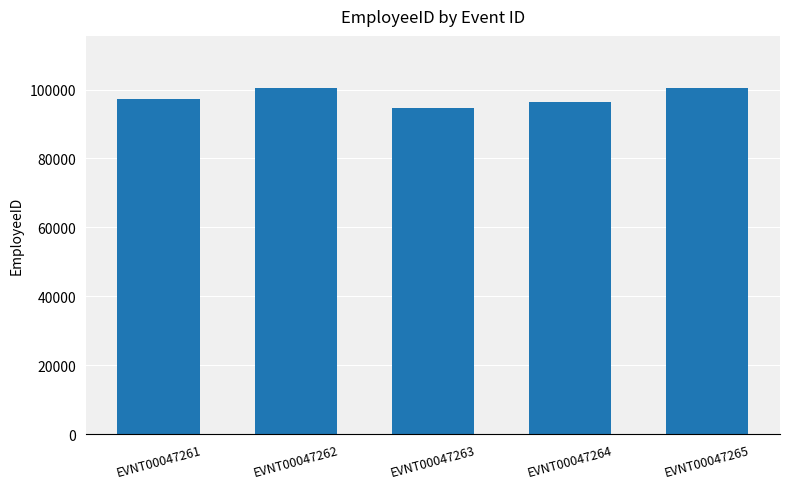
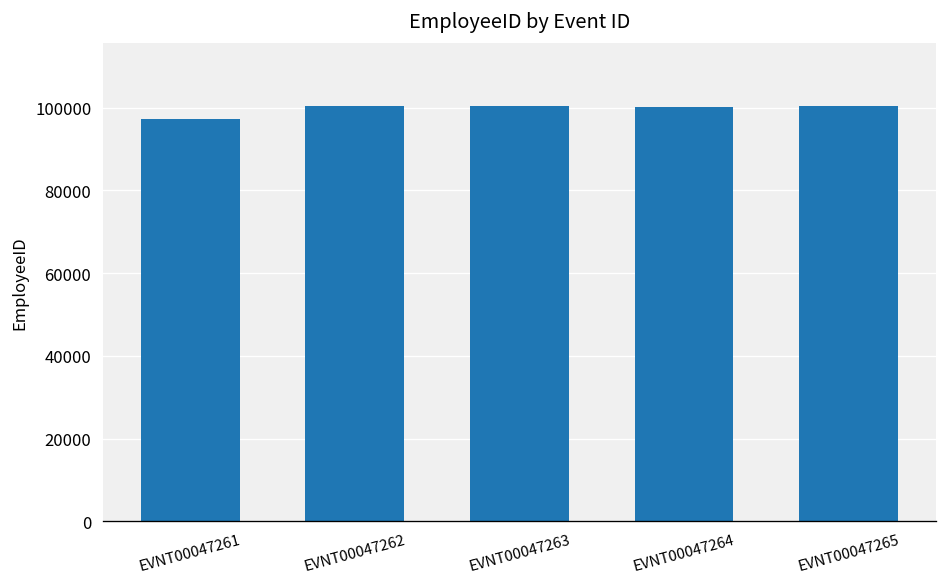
  {
    "EVNT00047261": 97000,
    "EVNT00047262": 100000,
-   "EVNT00047263": 95000,
-   "EVNT00047264": 96000,
+   "EVNT00047263": 100000,
+   "EVNT00047264": 100000,
    "EVNT00047265": 101000
  }
